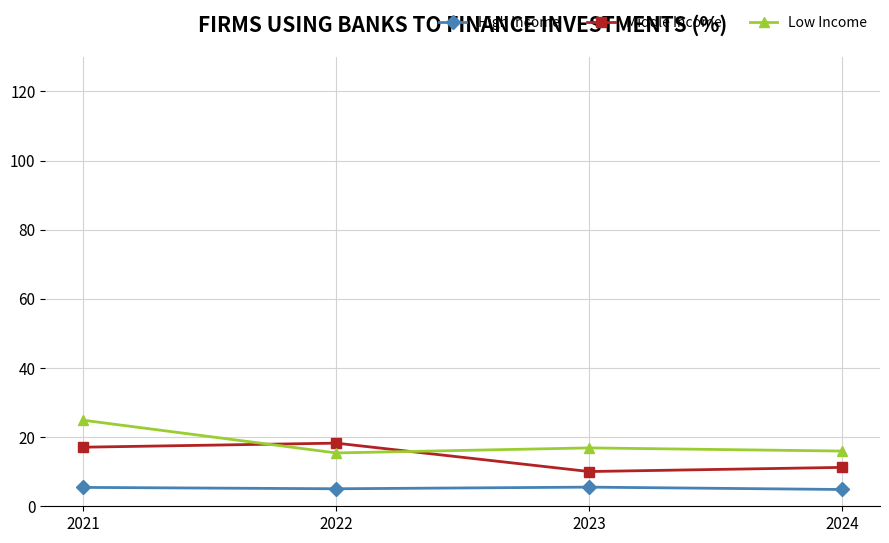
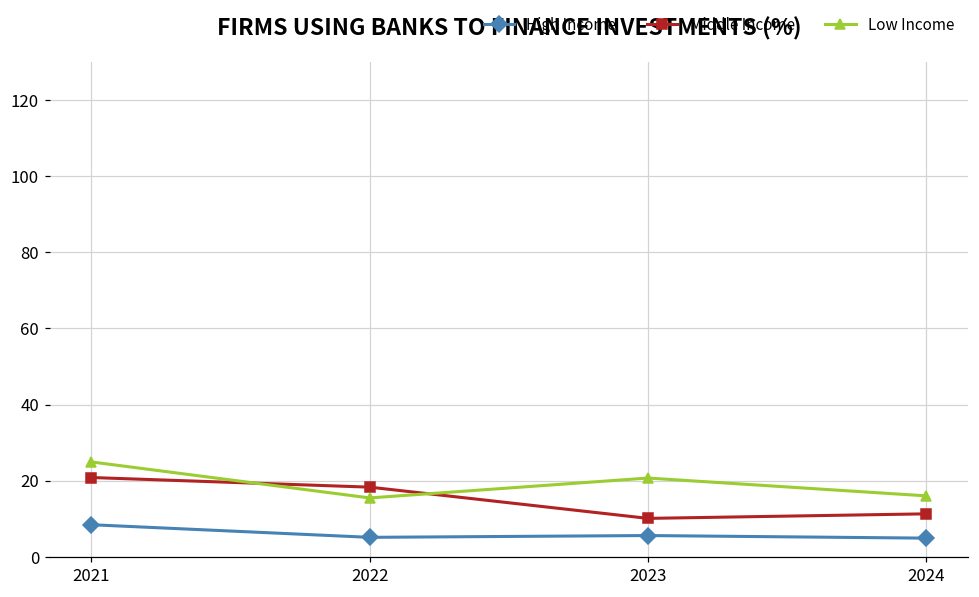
  {
    "High Income": {
-     "2021": 5,
+     "2021": 8,
      "2022": 5,
      "2023": 6,
      "2024": 5
    },
    "Middle Income": {
-     "2021": 17,
+     "2021": 21,
      "2022": 18,
      "2023": 10,
      "2024": 11
    },
    "Low Income": {
      "2021": 25,
      "2022": 15,
-     "2023": 17,
+     "2023": 21,
      "2024": 16
    }
  }
